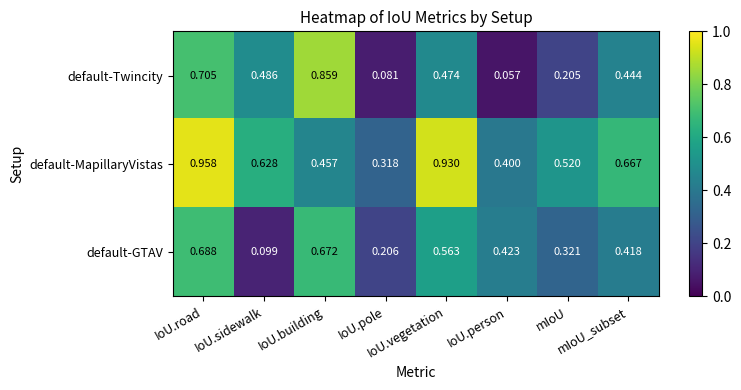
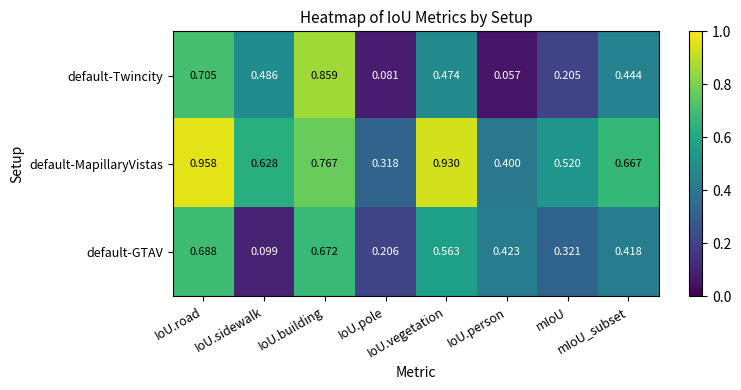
  {
    "default-Twincity": {
      "IoU.road": 0.705,
      "IoU.sidewalk": 0.486,
      "IoU.building": 0.859,
      "IoU.pole": 0.081,
      "IoU.vegetation": 0.474,
      "IoU.person": 0.057,
      "mIoU": 0.205,
      "mIoU_subset": 0.444
    },
    "default-MapillaryVistas": {
      "IoU.road": 0.958,
      "IoU.sidewalk": 0.628,
-     "IoU.building": 0.457,
+     "IoU.building": 0.767,
      "IoU.pole": 0.318,
      "IoU.vegetation": 0.930,
      "IoU.person": 0.400,
      "mIoU": 0.520,
      "mIoU_subset": 0.667
    },
    "default-GTAV": {
      "IoU.road": 0.688,
      "IoU.sidewalk": 0.099,
      "IoU.building": 0.672,
      "IoU.pole": 0.206,
      "IoU.vegetation": 0.563,
      "IoU.person": 0.423,
      "mIoU": 0.321,
      "mIoU_subset": 0.418
    }
  }
